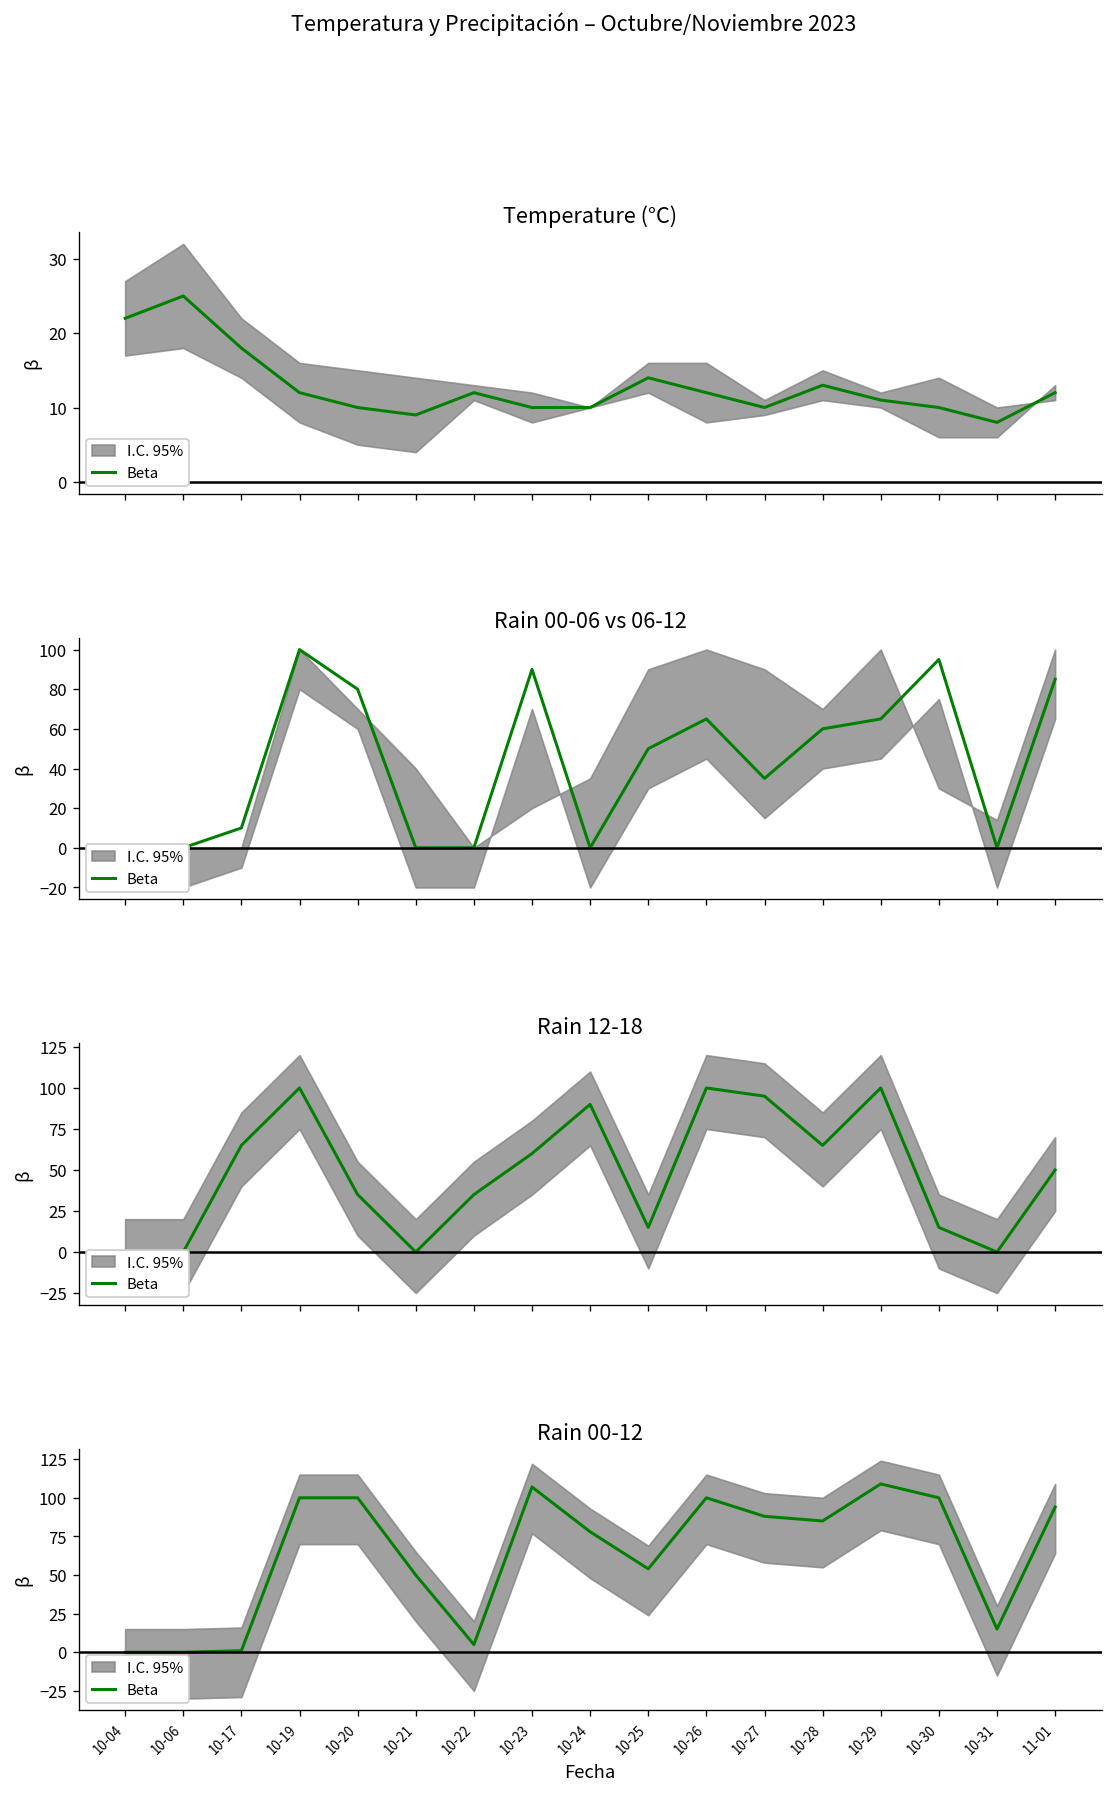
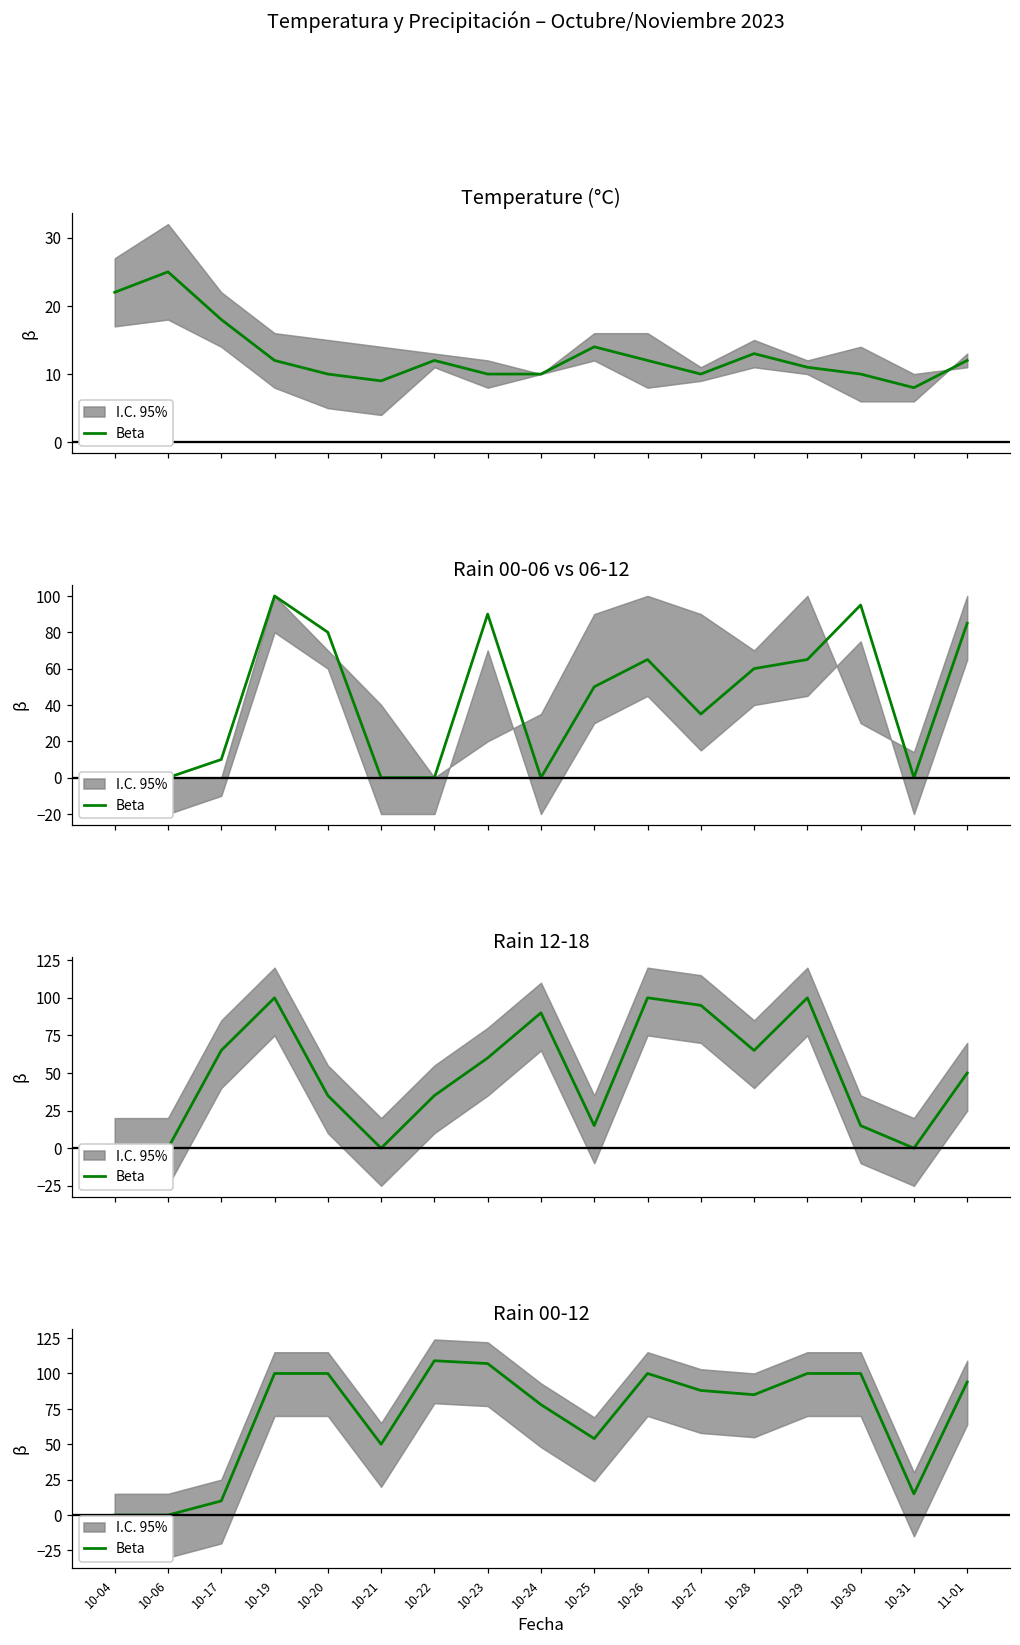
  {
    "Rain 00-12": {
      "Beta": {
-       "10-17": 1,
+       "10-17": 10,
        "10-19": 100,
        "10-20": 100,
        "10-21": 50,
-       "10-22": 5,
+       "10-22": 109,
        "10-23": 107,
        "10-24": 78,
        "10-25": 54,
        "10-26": 100,
        "10-27": 88,
        "10-28": 85,
-       "10-29": 109,
+       "10-29": 100,
        "10-30": 100,
        "10-31": 15,
        "11-01": 94
      }
    }
  }
